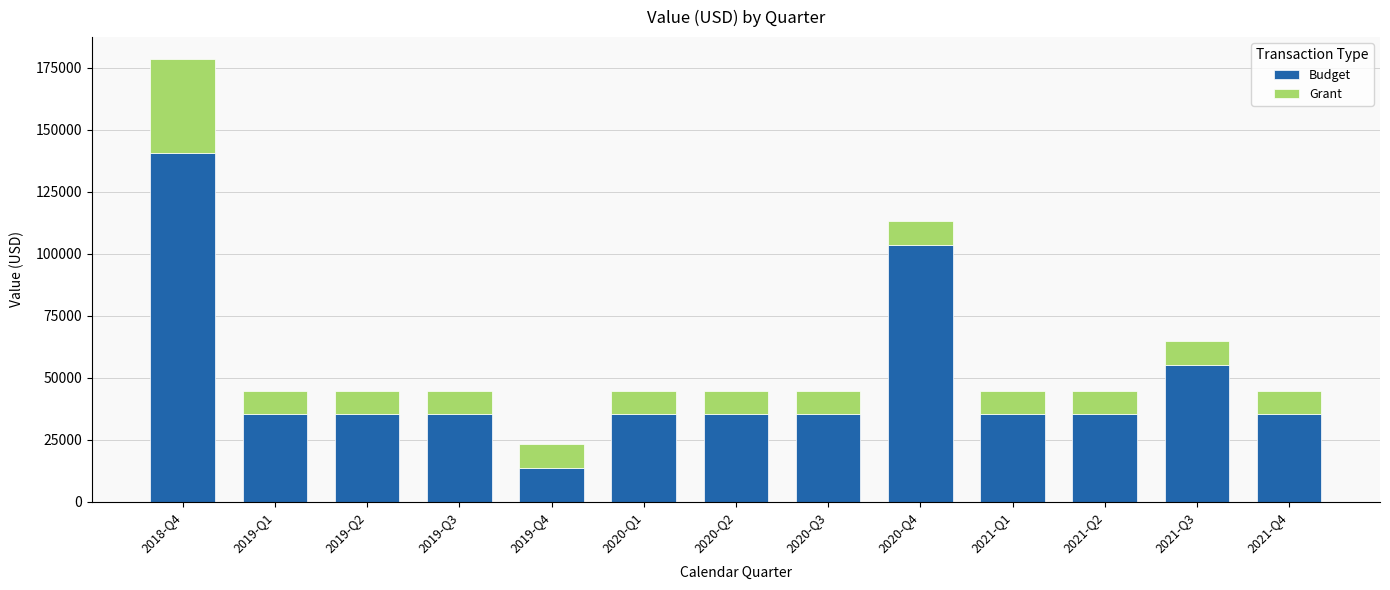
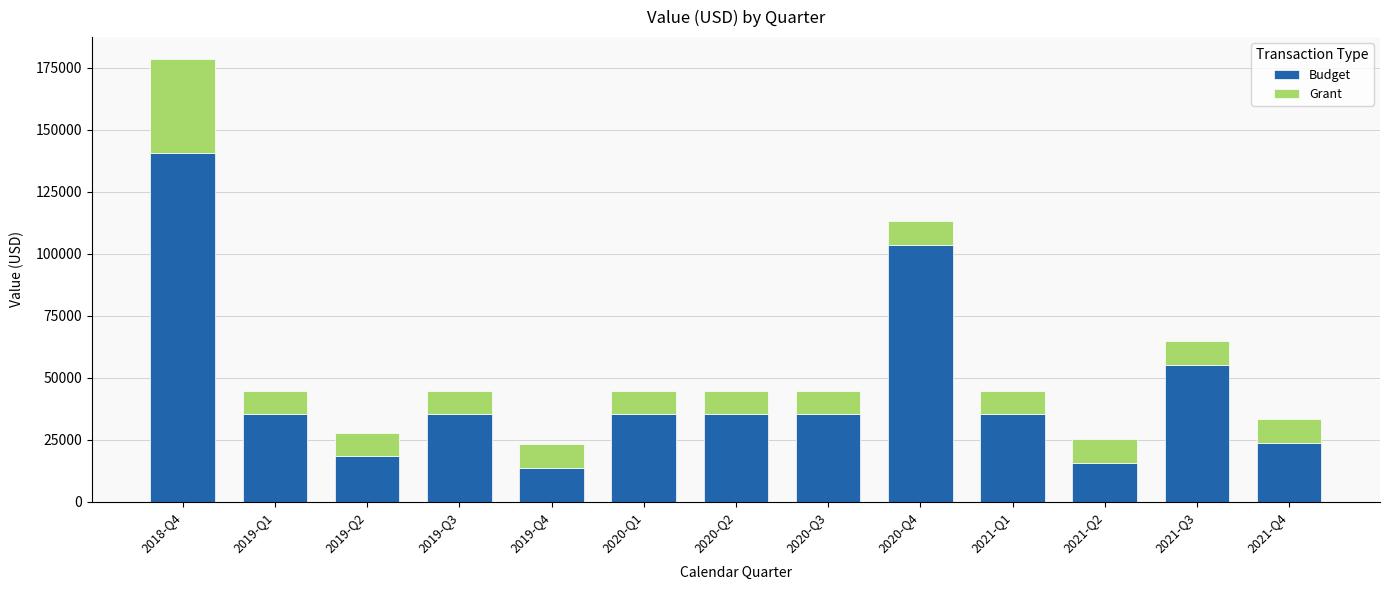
  {
    "Budget": {
      "2018-Q4": 141000,
      "2019-Q1": 35000,
-     "2019-Q2": 35000,
+     "2019-Q2": 18000,
      "2019-Q3": 35000,
      "2019-Q4": 14000,
      "2020-Q1": 35000,
      "2020-Q2": 35000,
      "2020-Q3": 35000,
      "2020-Q4": 104000,
      "2021-Q1": 35000,
-     "2021-Q2": 35000,
+     "2021-Q2": 16000,
      "2021-Q3": 55000,
-     "2021-Q4": 35000
+     "2021-Q4": 24000
    },
    "Grant": {
      "2018-Q4": 38000,
      "2019-Q1": 9000,
      "2019-Q2": 9000,
      "2019-Q3": 9000,
      "2019-Q4": 9000,
      "2020-Q1": 9000,
      "2020-Q2": 9000,
      "2020-Q3": 9000,
      "2020-Q4": 9000,
      "2021-Q1": 9000,
      "2021-Q2": 9000,
      "2021-Q3": 9000,
      "2021-Q4": 9000
    }
  }
